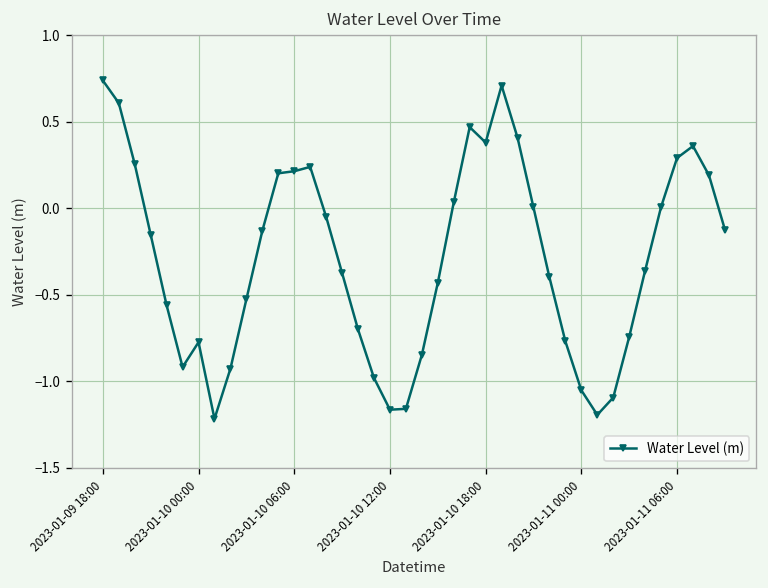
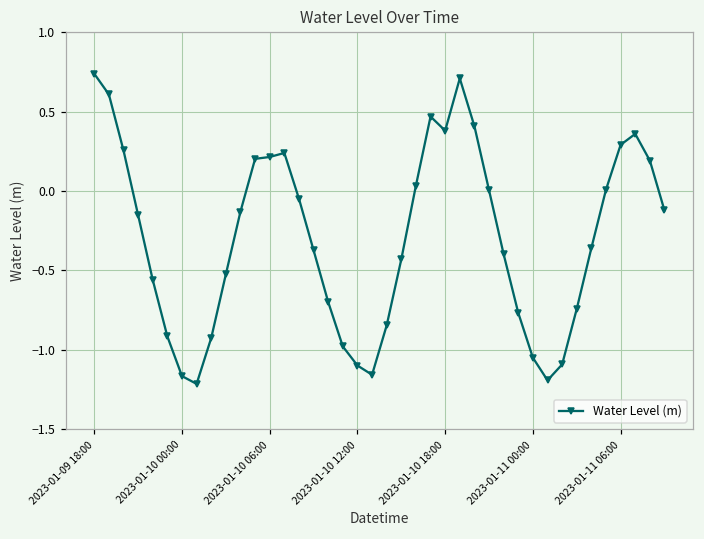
  {
    "2023-01-09 18:00": 0.74,
-   "2023-01-10 00:00": -0.77,
+   "2023-01-10 00:00": -1.17,
    "2023-01-10 06:00": 0.21,
-   "2023-01-10 12:00": -1.16,
+   "2023-01-10 12:00": -1.10,
    "2023-01-10 18:00": 0.38,
    "2023-01-11 00:00": -1.05,
    "2023-01-11 06:00": 0.29
  }
